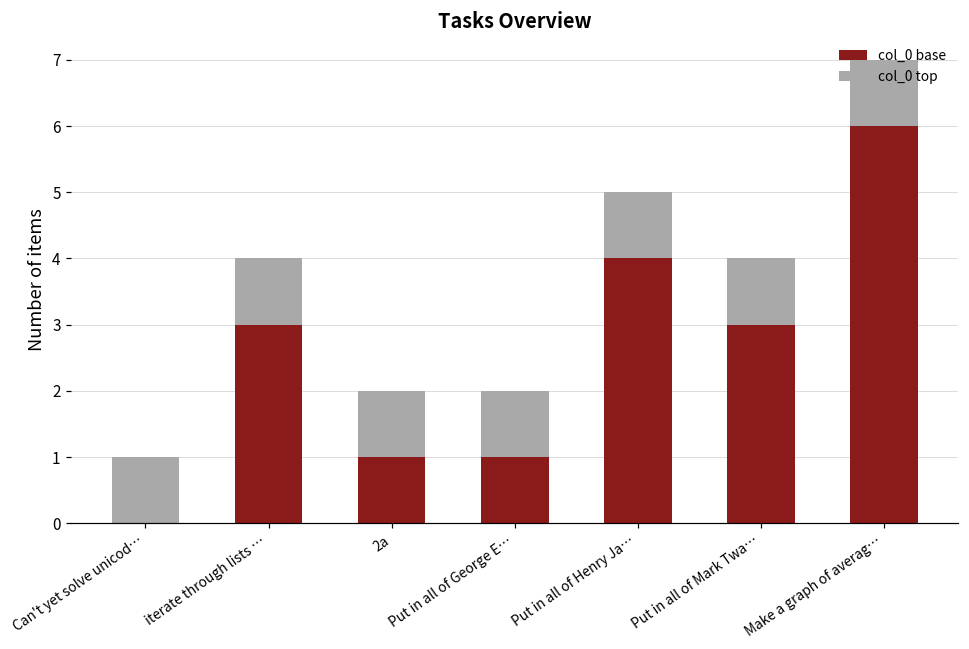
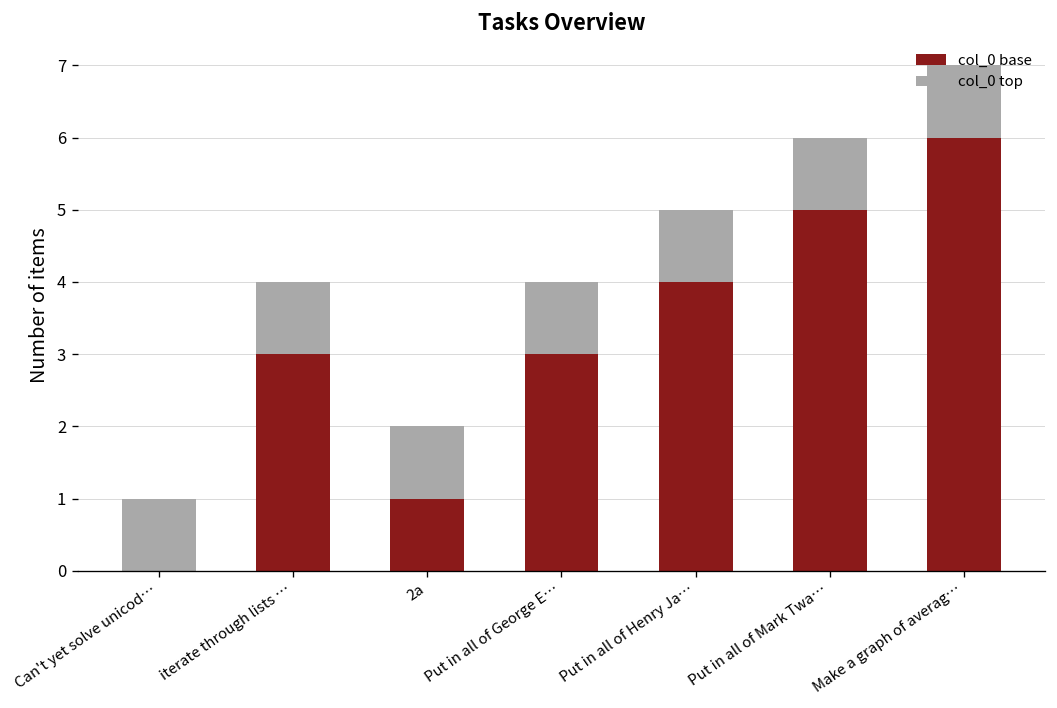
  {
    "col_0 base": {
      "Can't yet solve unicod…": 0.0,
      "iterate through lists …": 3.0,
      "2a": 1.0,
-     "Put in all of George E…": 1.0,
+     "Put in all of George E…": 3.0,
      "Put in all of Henry Ja…": 4.0,
-     "Put in all of Mark Twa…": 3.0,
+     "Put in all of Mark Twa…": 5.0,
      "Make a graph of averag…": 6.0
    }
  }
